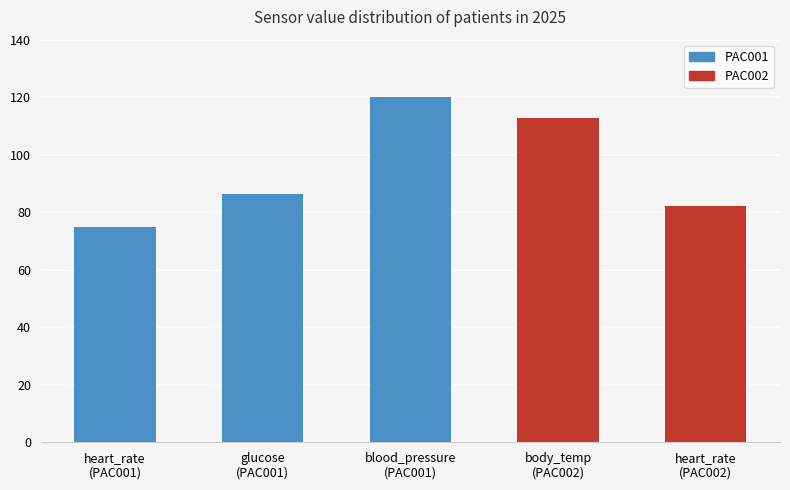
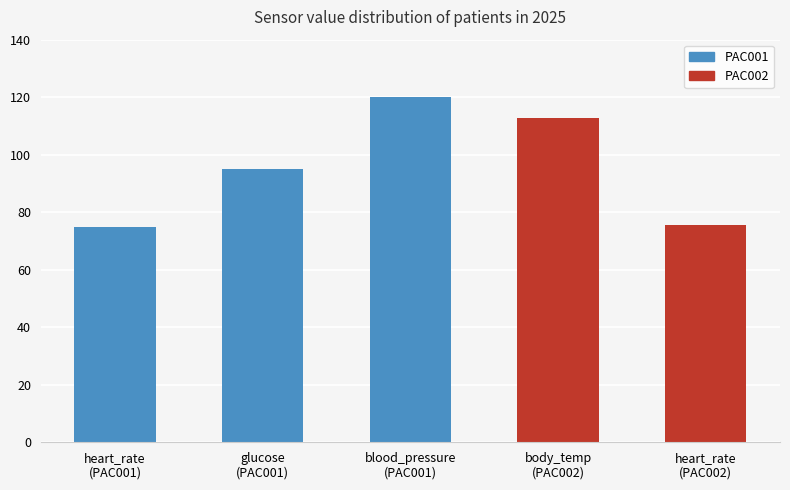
  {
    "heart_rate (PAC001)": 75,
-   "glucose (PAC001)": 86,
+   "glucose (PAC001)": 95,
    "blood_pressure (PAC001)": 120,
    "body_temp (PAC002)": 113,
-   "heart_rate (PAC002)": 82
+   "heart_rate (PAC002)": 76
  }
